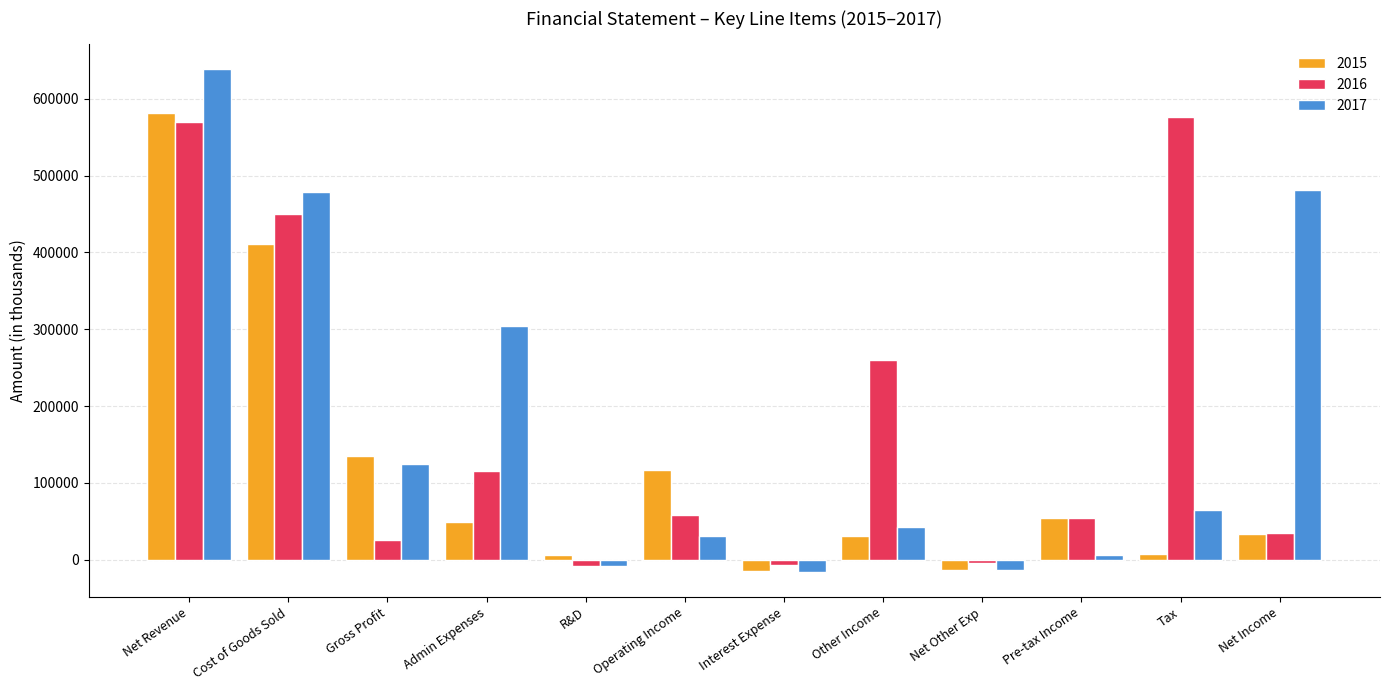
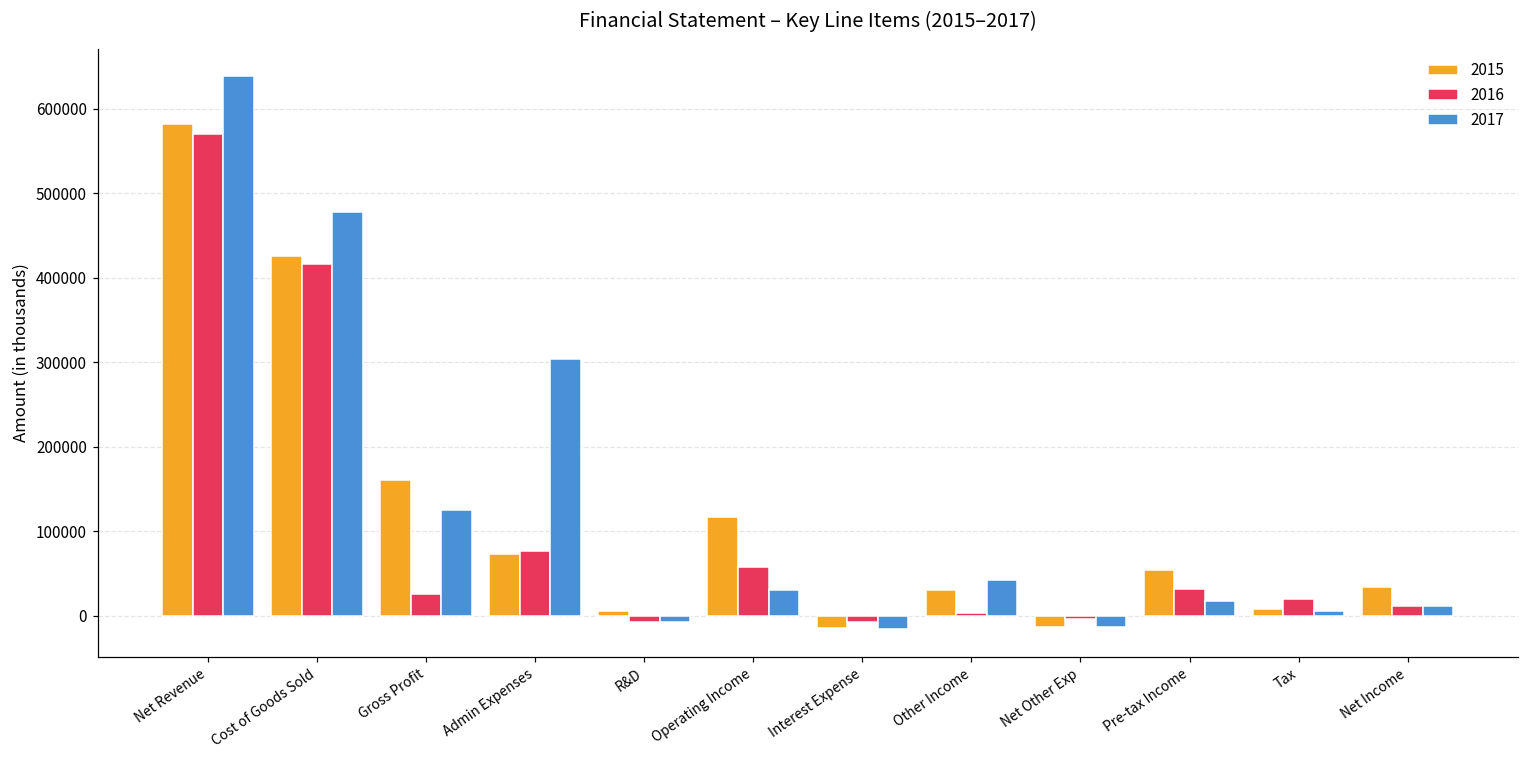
  {
    "2015": {
      "Net Revenue": 580000,
-     "Cost of Goods Sold": 410000,
-     "Gross Profit": 140000,
-     "Admin Expenses": 50000,
+     "Cost of Goods Sold": 430000,
+     "Gross Profit": 160000,
+     "Admin Expenses": 70000,
      "R&D": 10000,
      "Operating Income": 120000,
      "Interest Expense": -10000,
      "Other Income": 30000,
      "Net Other Exp": -10000,
      "Pre-tax Income": 50000,
      "Tax": 10000,
      "Net Income": 30000
    },
    "2016": {
      "Net Revenue": 570000,
-     "Cost of Goods Sold": 450000,
+     "Cost of Goods Sold": 420000,
      "Gross Profit": 30000,
-     "Admin Expenses": 120000,
+     "Admin Expenses": 80000,
      "R&D": -10000,
      "Operating Income": 60000,
      "Interest Expense": -10000,
-     "Other Income": 260000,
+     "Other Income": 0,
      "Net Other Exp": 0,
-     "Pre-tax Income": 50000,
-     "Tax": 580000,
-     "Net Income": 30000
+     "Pre-tax Income": 30000,
+     "Tax": 20000,
+     "Net Income": 10000
    },
    "2017": {
      "Net Revenue": 640000,
      "Cost of Goods Sold": 480000,
      "Gross Profit": 120000,
      "Admin Expenses": 300000,
      "R&D": -10000,
      "Operating Income": 30000,
      "Interest Expense": -20000,
      "Other Income": 40000,
      "Net Other Exp": -10000,
-     "Pre-tax Income": 10000,
-     "Tax": 60000,
-     "Net Income": 480000
+     "Pre-tax Income": 20000,
+     "Tax": 10000,
+     "Net Income": 10000
    }
  }
